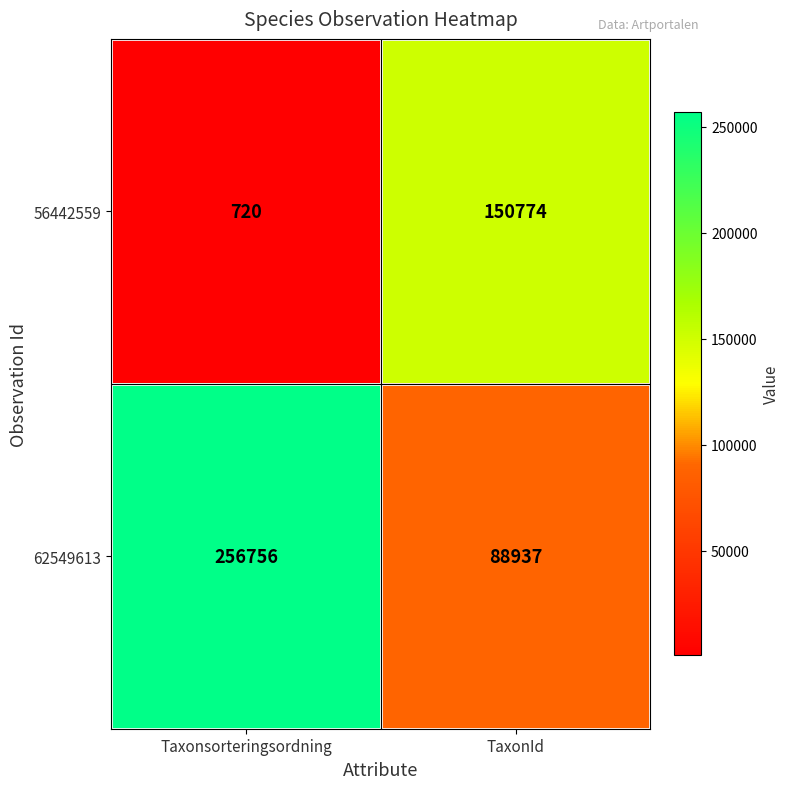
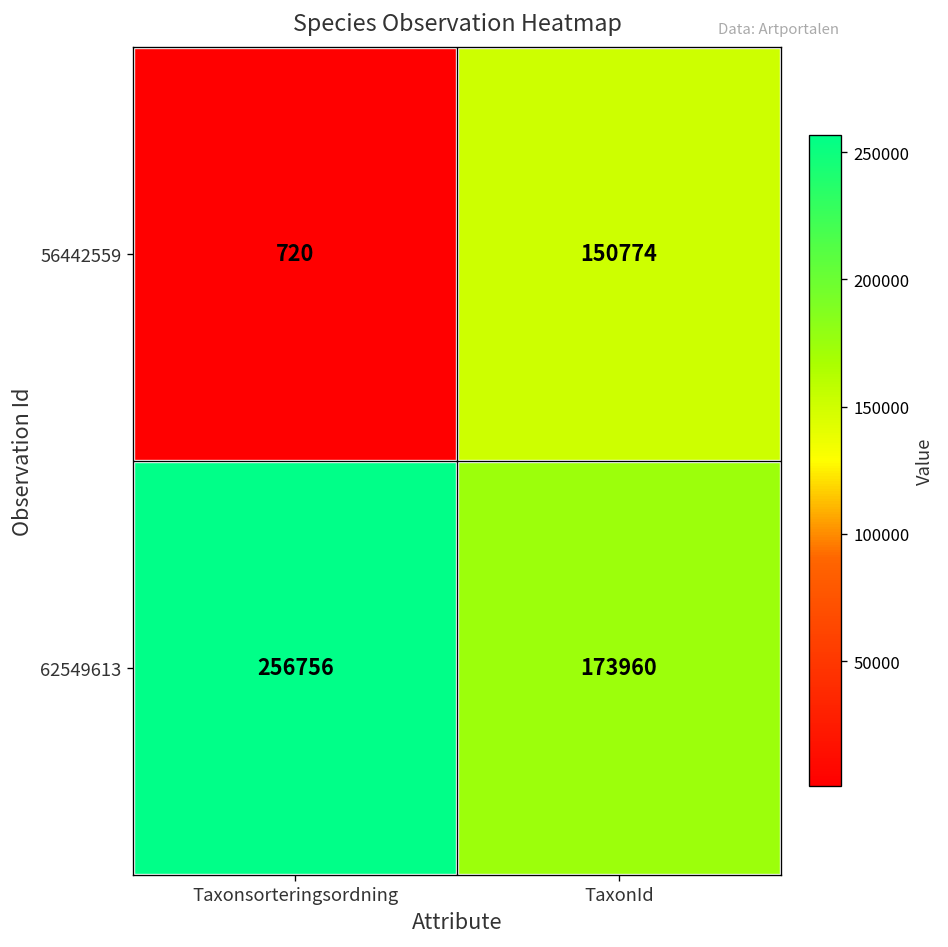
  {
    "56442559": {
      "Taxonsorteringsordning": 720,
      "TaxonId": 150774
    },
    "62549613": {
      "Taxonsorteringsordning": 256756,
-     "TaxonId": 88937
+     "TaxonId": 173960
    }
  }
